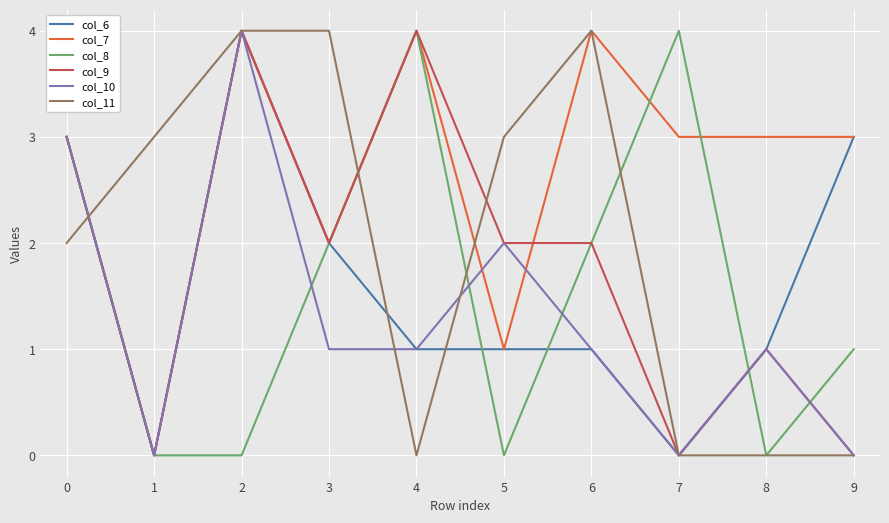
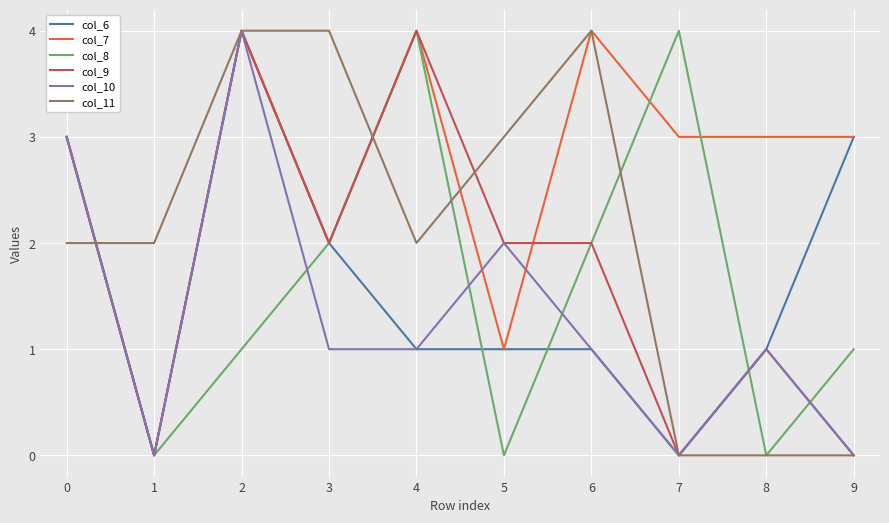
  {
    "col_8": {
-     "2": 0,
+     "2": 1,
      "5": 0,
      "7": 4,
      "9": 1
    },
    "col_11": {
      "0": 2,
-     "1": 3,
+     "1": 2,
      "3": 4,
-     "4": 0,
+     "4": 2,
      "5": 3
    }
  }
